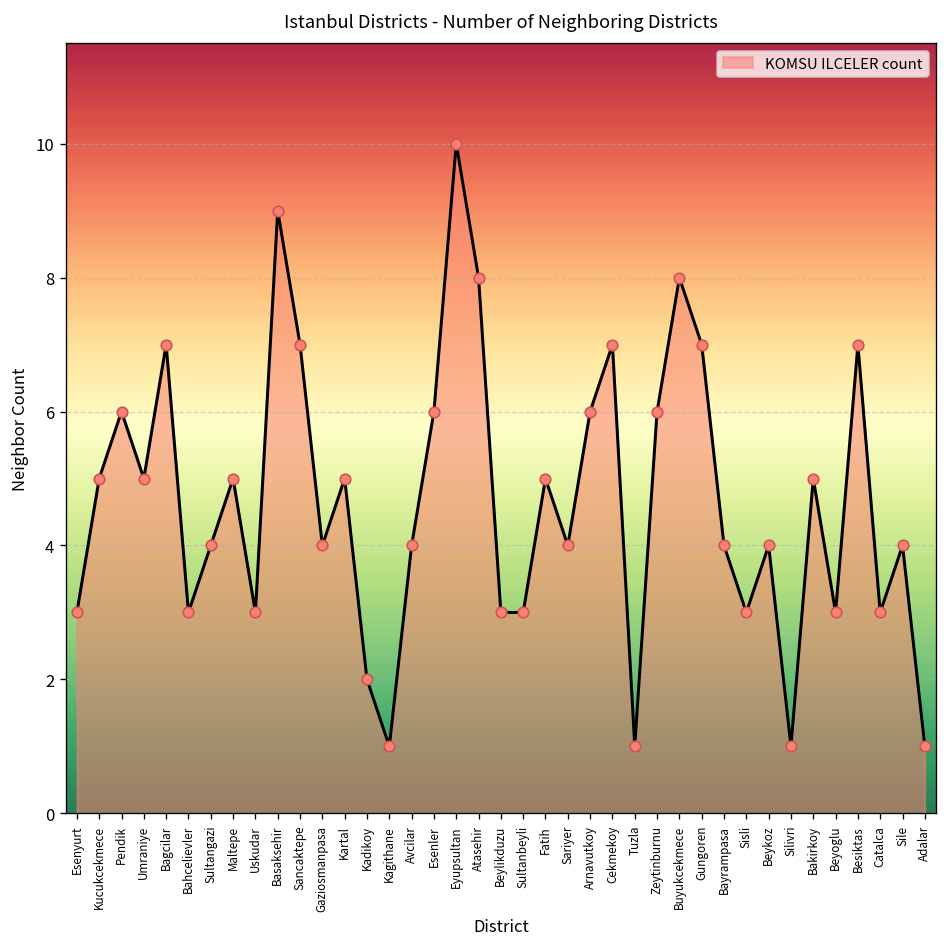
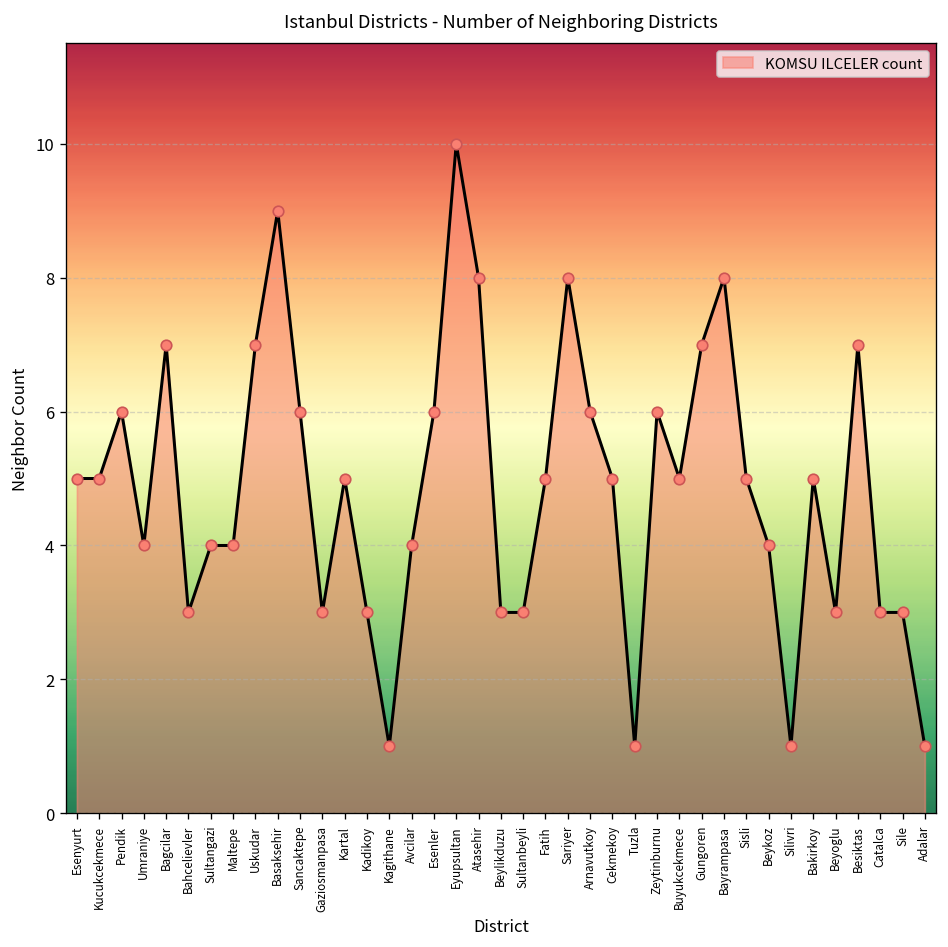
  {
-   "Esenyurt": 3,
+   "Esenyurt": 5,
    "Kucukcekmece": 5,
    "Pendik": 6,
-   "Umraniye": 5,
+   "Umraniye": 4,
    "Bagcilar": 7,
    "Bahcelievler": 3,
    "Sultangazi": 4,
-   "Maltepe": 5,
-   "Uskudar": 3,
+   "Maltepe": 4,
+   "Uskudar": 7,
    "Basaksehir": 9,
-   "Sancaktepe": 7,
-   "Gaziosmanpasa": 4,
+   "Sancaktepe": 6,
+   "Gaziosmanpasa": 3,
    "Kartal": 5,
-   "Kadikoy": 2,
+   "Kadikoy": 3,
    "Kagithane": 1,
    "Avcilar": 4,
    "Esenler": 6,
    "Eyupsultan": 10,
    "Atasehir": 8,
    "Beylikduzu": 3,
    "Sultanbeyli": 3,
    "Fatih": 5,
-   "Sariyer": 4,
+   "Sariyer": 8,
    "Arnavutkoy": 6,
-   "Cekmekoy": 7,
+   "Cekmekoy": 5,
    "Tuzla": 1,
    "Zeytinburnu": 6,
-   "Buyukcekmece": 8,
+   "Buyukcekmece": 5,
    "Gungoren": 7,
-   "Bayrampasa": 4,
-   "Sisli": 3,
+   "Bayrampasa": 8,
+   "Sisli": 5,
    "Beykoz": 4,
    "Silivri": 1,
    "Bakirkoy": 5,
    "Beyoglu": 3,
    "Besiktas": 7,
    "Catalca": 3,
-   "Sile": 4,
+   "Sile": 3,
    "Adalar": 1
  }
